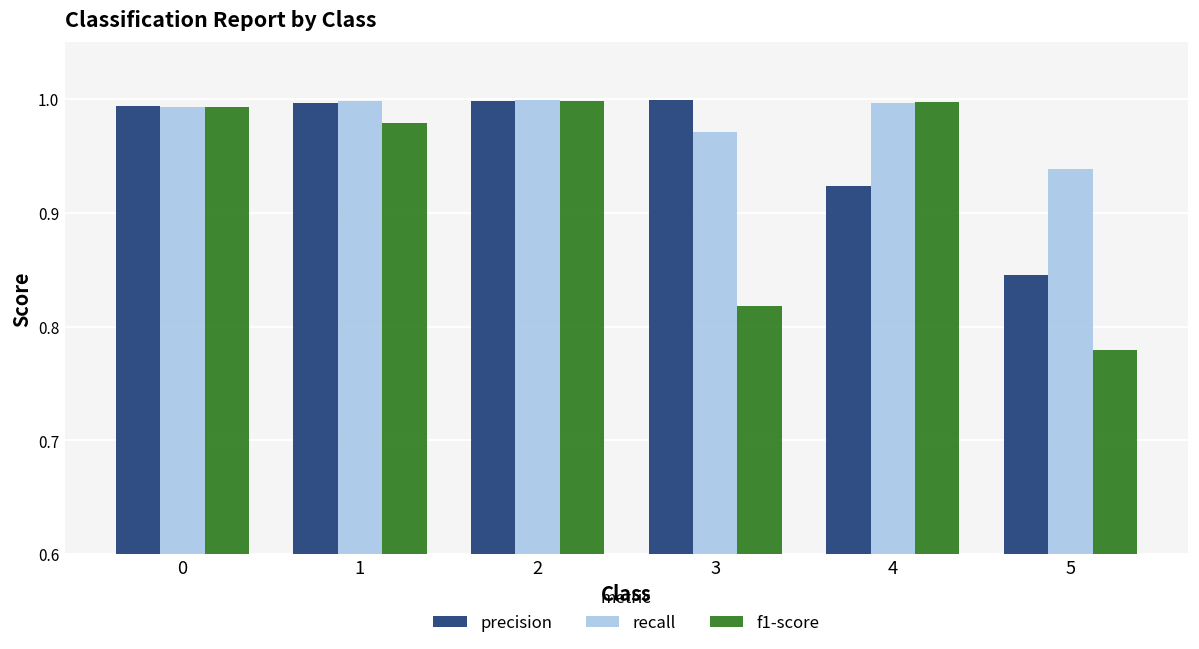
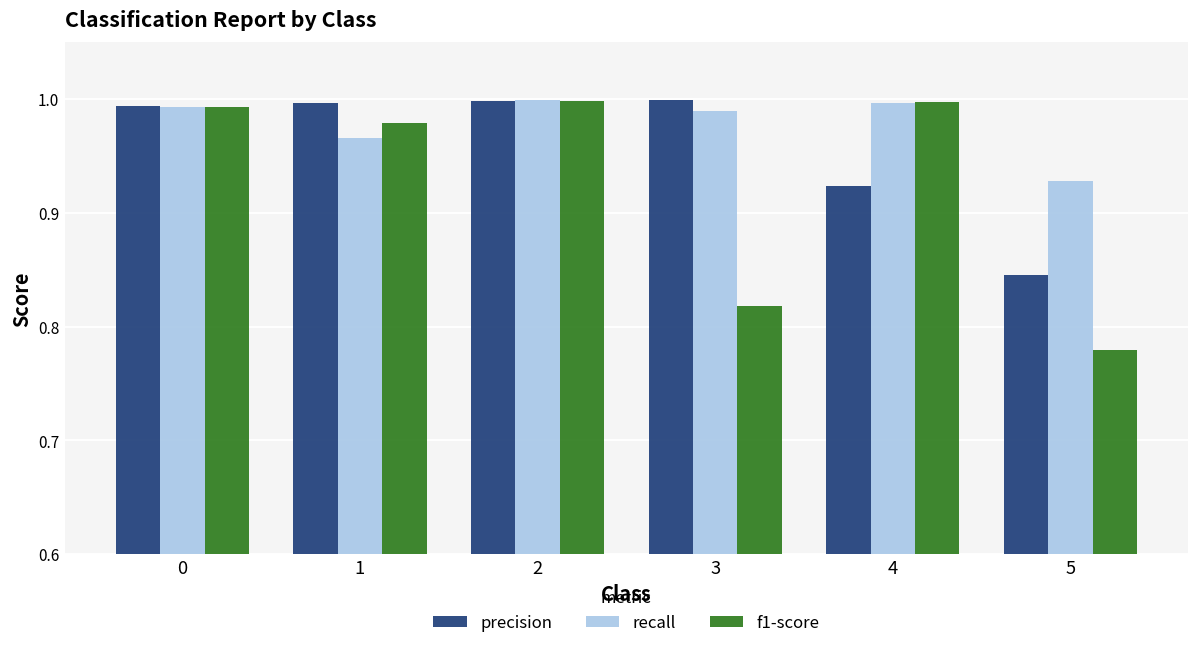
  {
    "precision": {
      "0": 0.994,
      "1": 0.997,
      "2": 0.998,
      "3": 0.999,
      "4": 0.923,
      "5": 0.846
    },
    "recall": {
      "0": 0.993,
-     "1": 0.998,
+     "1": 0.966,
      "2": 0.999,
-     "3": 0.971,
+     "3": 0.990,
      "4": 0.997,
-     "5": 0.939
+     "5": 0.928
    },
    "f1-score": {
      "0": 0.993,
      "1": 0.979,
      "2": 0.999,
      "3": 0.818,
      "4": 0.998,
      "5": 0.780
    }
  }
